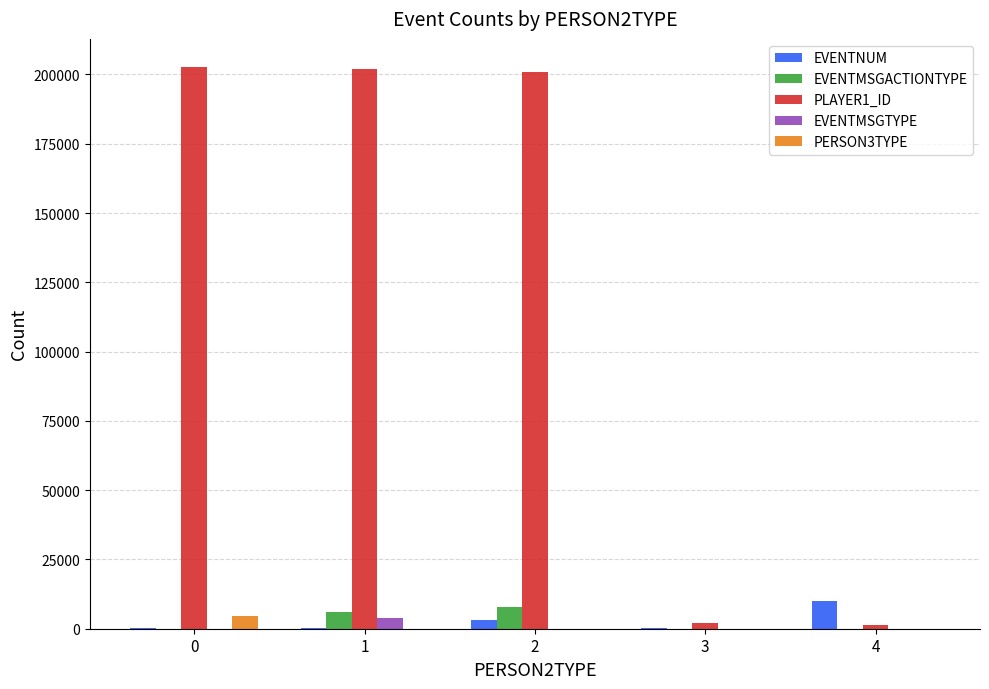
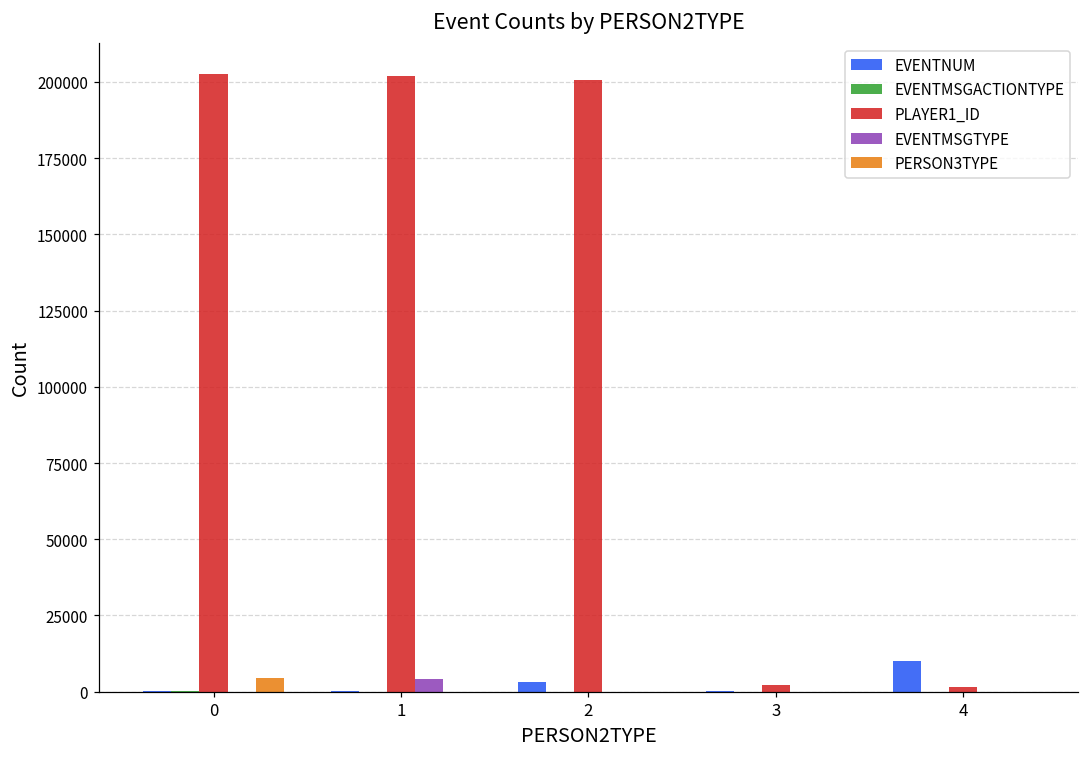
  {
    "EVENTNUM": {
      "2": 3000,
      "4": 10000
    },
    "EVENTMSGACTIONTYPE": {
-     "1": 6000,
-     "2": 8000
+     "1": 0,
+     "2": 0
    },
    "PLAYER1_ID": {
      "0": 203000,
      "1": 202000,
      "2": 201000,
      "3": 2000,
      "4": 1000
    },
    "EVENTMSGTYPE": {
      "1": 4000
    },
    "PERSON3TYPE": {
      "0": 5000,
      "3": 0
    }
  }
